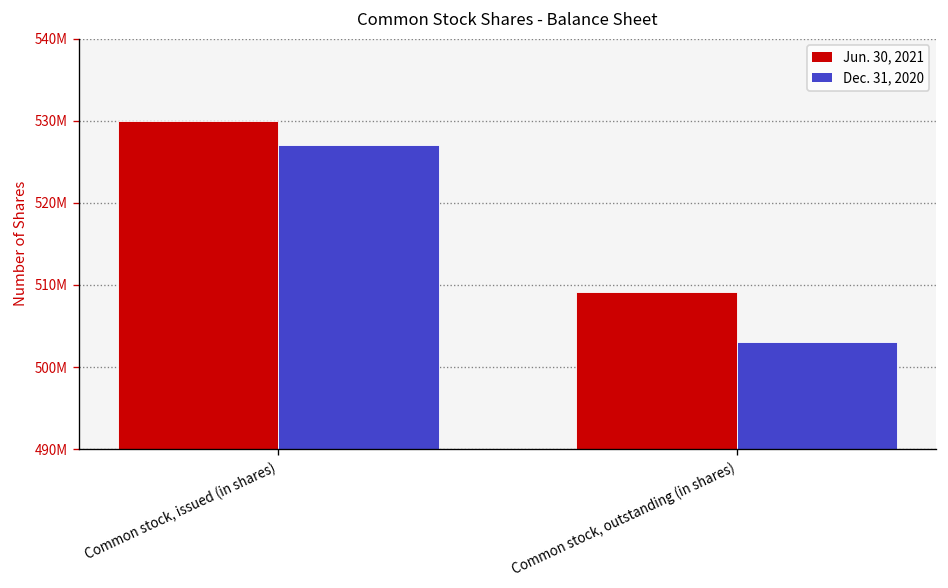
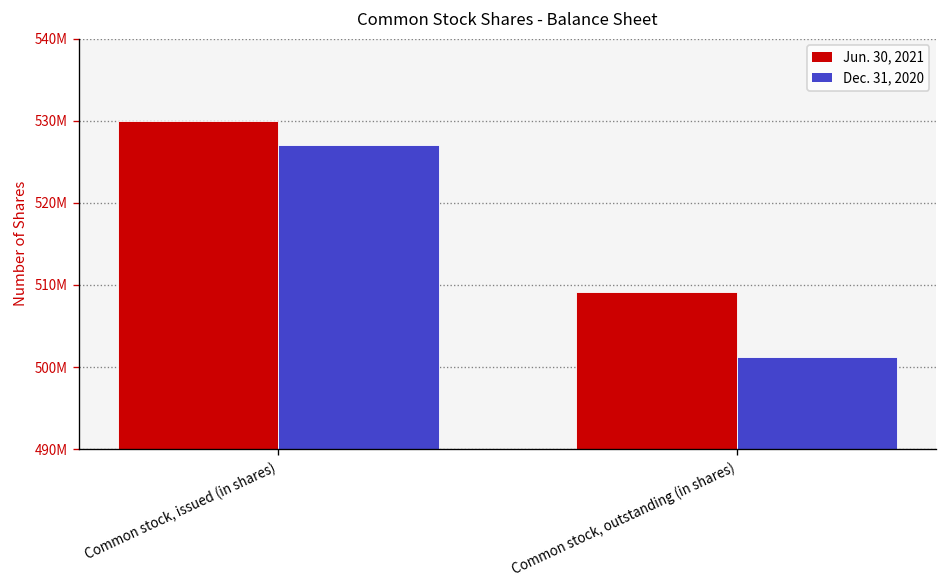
  {
    "Jun. 30, 2021": {
      "Common stock, issued (in shares)": 530000000,
      "Common stock, outstanding (in shares)": 509000000
    },
    "Dec. 31, 2020": {
      "Common stock, issued (in shares)": 527000000,
-     "Common stock, outstanding (in shares)": 503000000
+     "Common stock, outstanding (in shares)": 501000000
    }
  }
